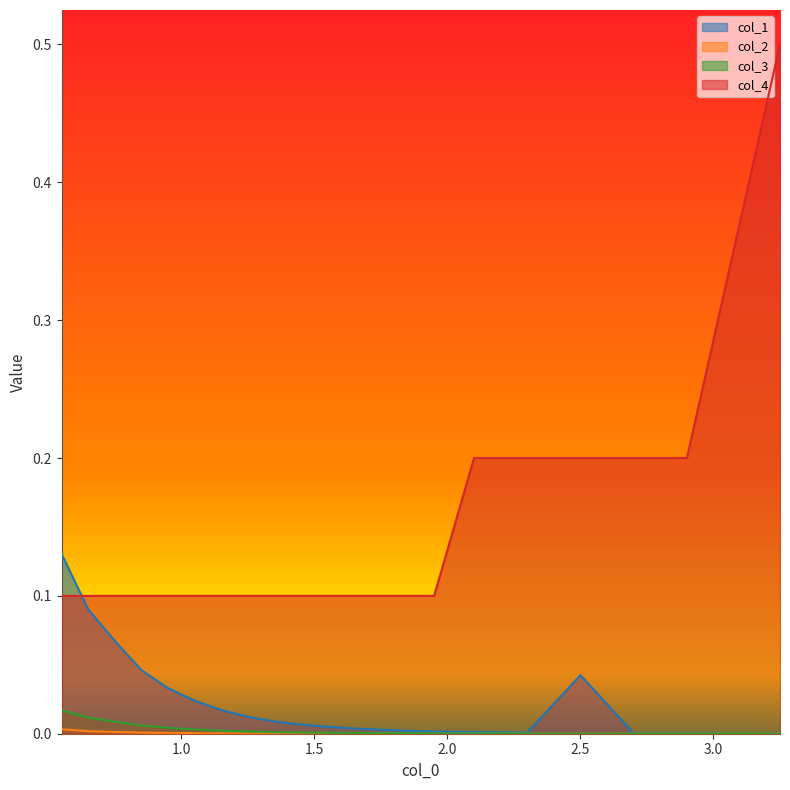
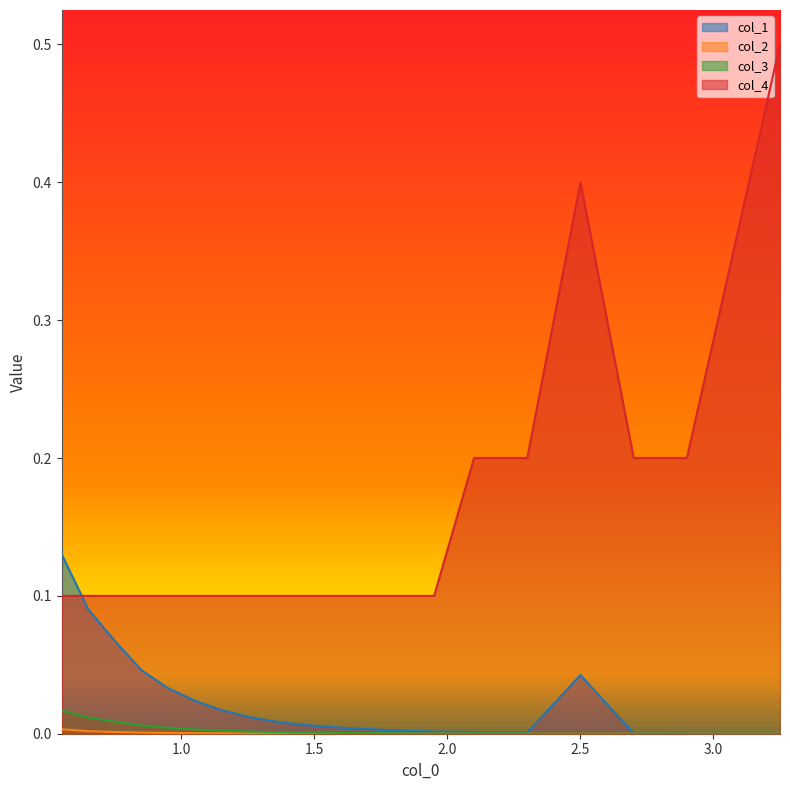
  {
    "col_1": {
      "2.5": 0.043
    },
    "col_4": {
-     "2.5": 0.2
+     "2.5": 0.4
    }
  }
